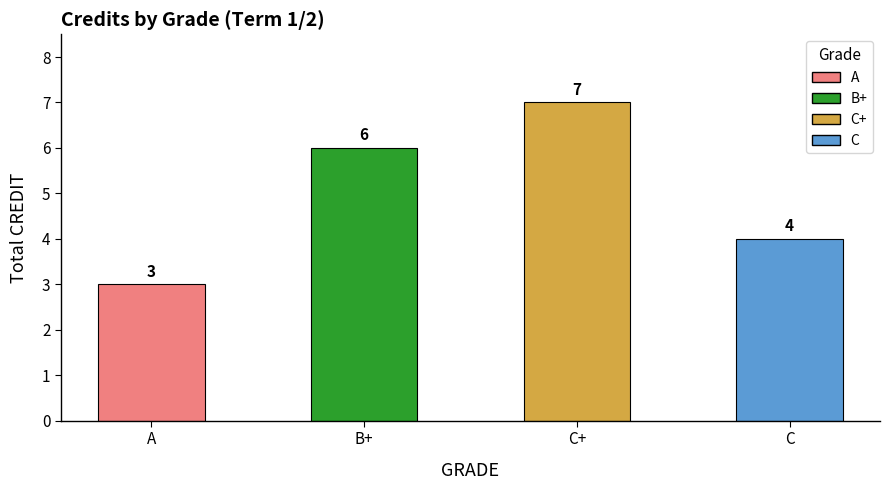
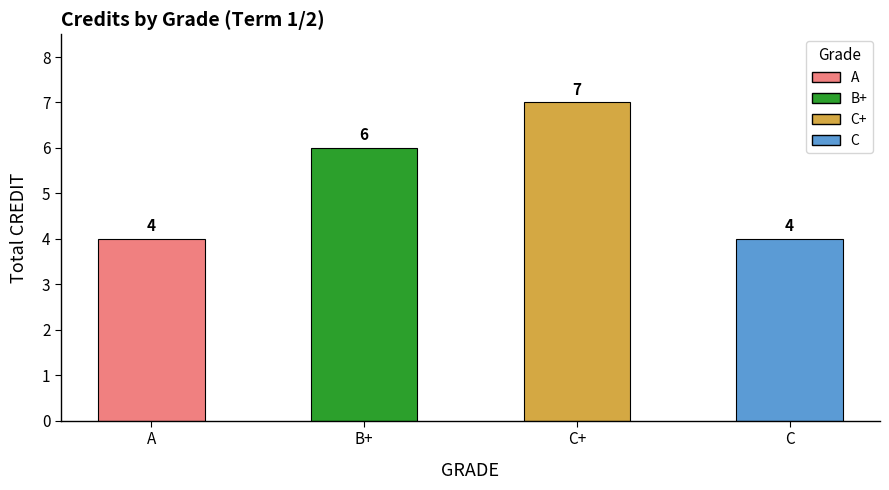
  {
-   "A": 3,
+   "A": 4,
    "B+": 6,
    "C+": 7,
    "C": 4
  }
